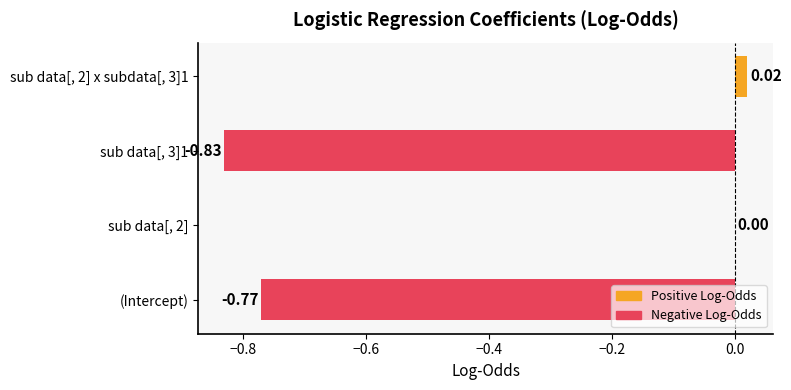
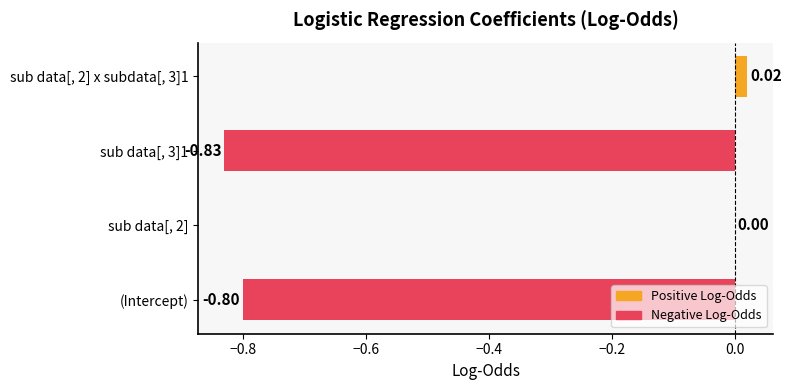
  {
    "sub data[, 2] x subdata[, 3]1": 0.02,
    "sub data[, 3]1": -0.83,
    "sub data[, 2]": 0.00,
-   "(Intercept)": -0.77
+   "(Intercept)": -0.80
  }
